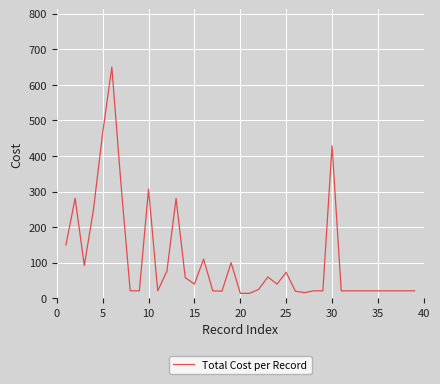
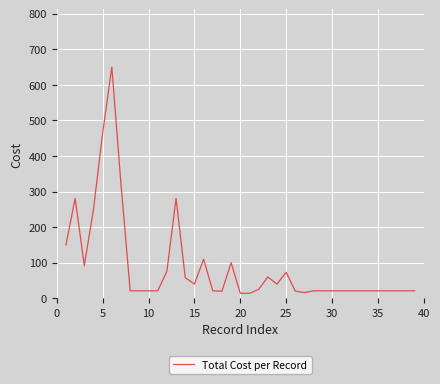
  {
    "5": 470,
-   "10": 310,
+   "10": 20,
    "15": 40,
    "20": 10,
    "25": 70,
-   "30": 430,
+   "30": 20,
    "35": 20
  }
